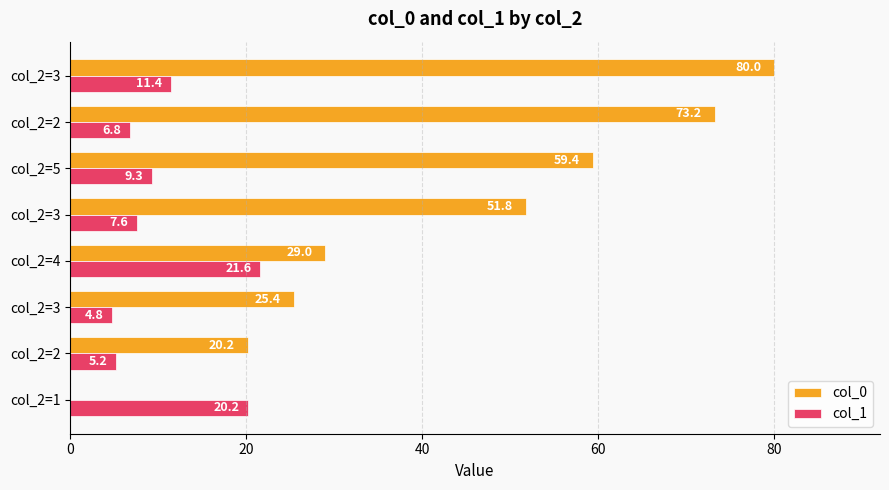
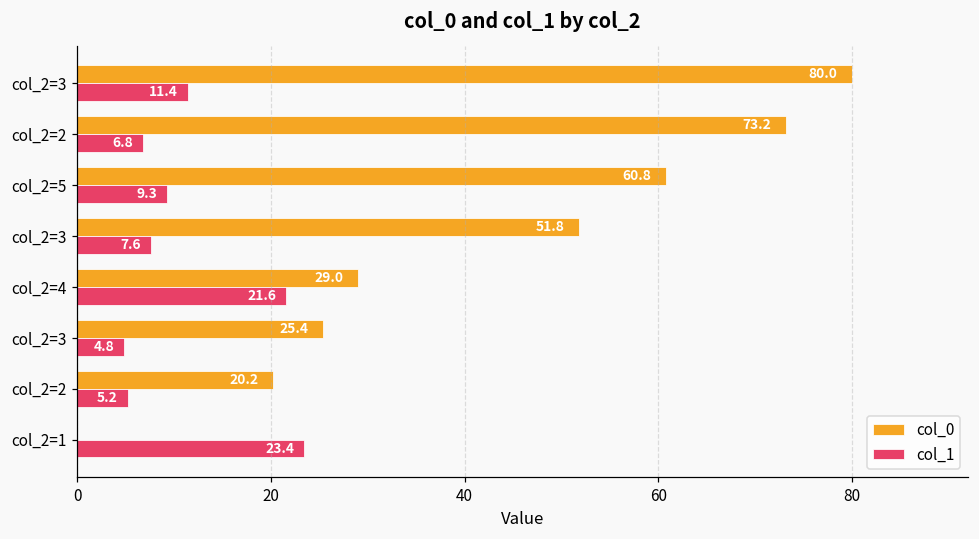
  {
    "col_0": {
-     "col_2=5": 59.4,
+     "col_2=5": 60.8,
      "col_2=4": 29.0
    },
    "col_1": {
      "col_2=5": 9.3,
      "col_2=4": 21.6,
-     "col_2=1": 20.2
+     "col_2=1": 23.4
    }
  }
